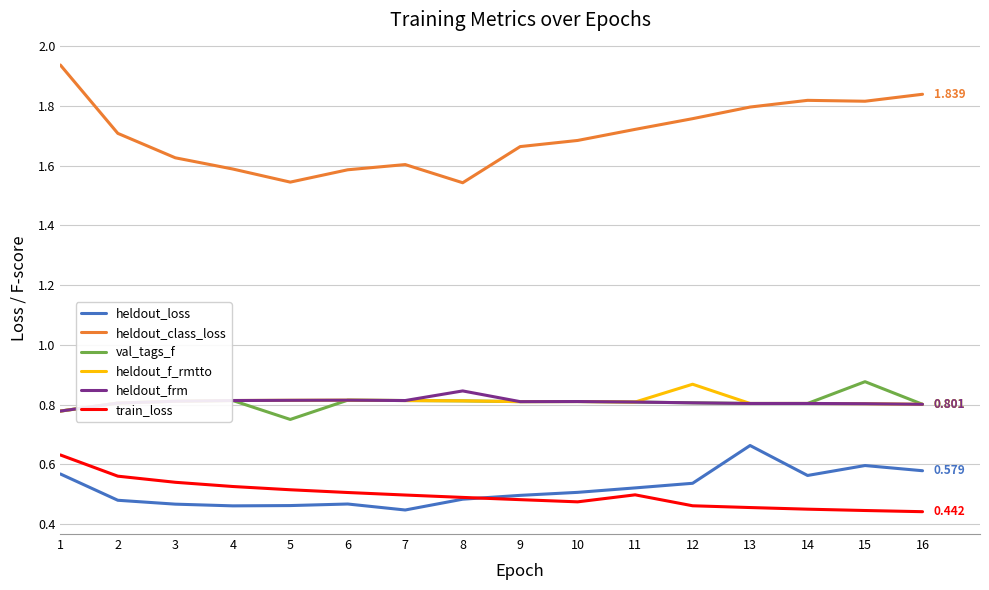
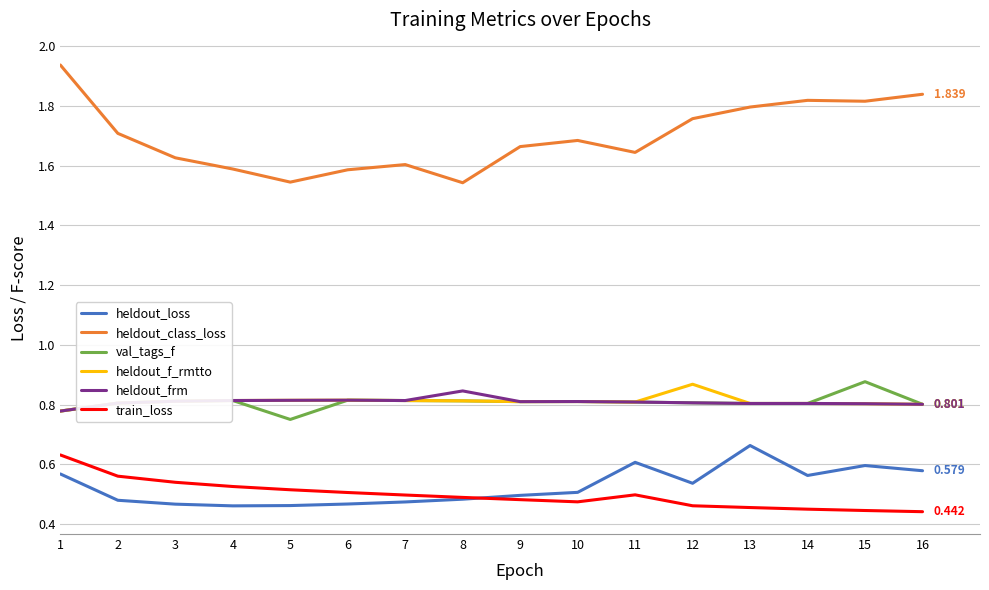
  {
    "heldout_loss": {
      "1": 0.57,
      "2": 0.48,
      "3": 0.47,
      "4": 0.46,
      "5": 0.46,
      "6": 0.47,
-     "7": 0.45,
+     "7": 0.47,
      "9": 0.50,
      "10": 0.51,
-     "11": 0.52,
+     "11": 0.61,
      "12": 0.54,
      "13": 0.66,
      "14": 0.56,
      "15": 0.60
    },
    "heldout_class_loss": {
      "1": 1.94,
      "2": 1.71,
      "3": 1.63,
      "4": 1.59,
      "5": 1.54,
      "6": 1.59,
      "7": 1.60,
      "8": 1.54,
      "9": 1.66,
      "10": 1.68,
-     "11": 1.72,
+     "11": 1.64,
      "12": 1.76,
      "13": 1.80,
      "14": 1.82,
      "15": 1.82
    },
    "val_tags_f": {
      "5": 0.75,
      "15": 0.88
    },
    "heldout_f_rmtto": {
      "12": 0.87
    },
    "heldout_frm": {
      "8": 0.85
    },
    "train_loss": {
      "16": 0.442
    }
  }
